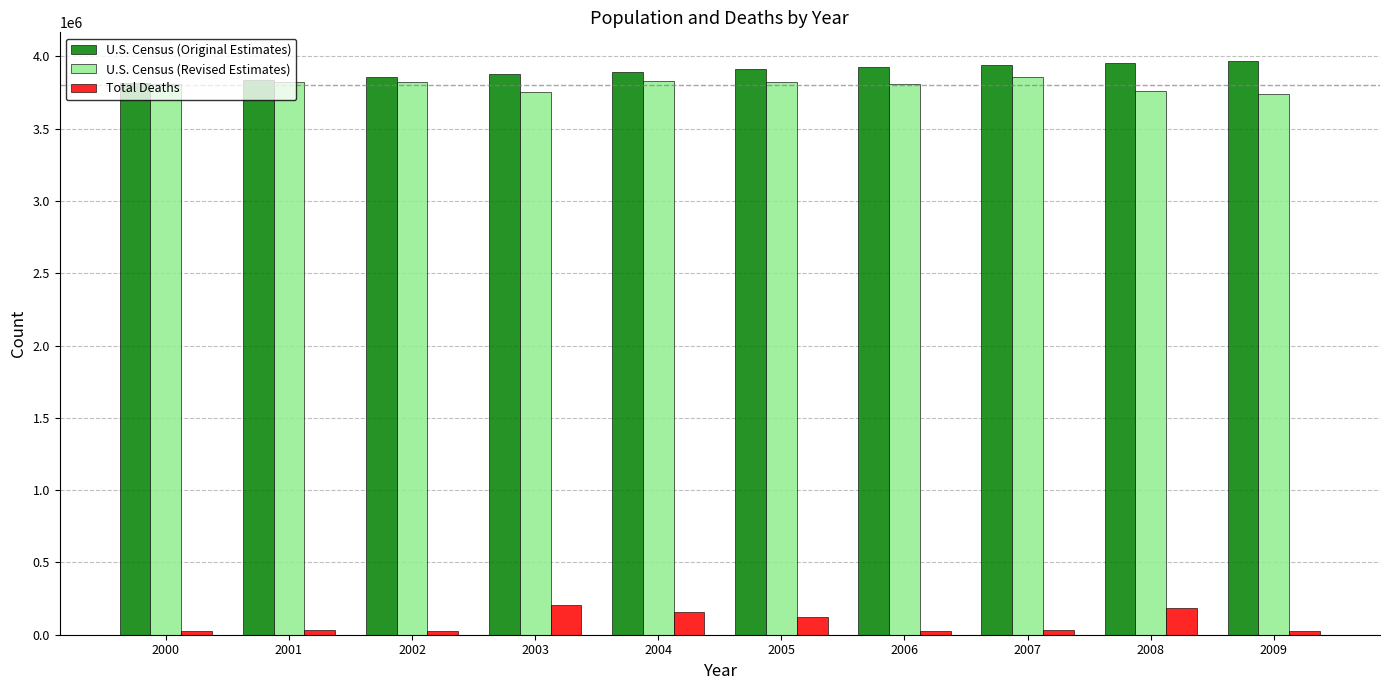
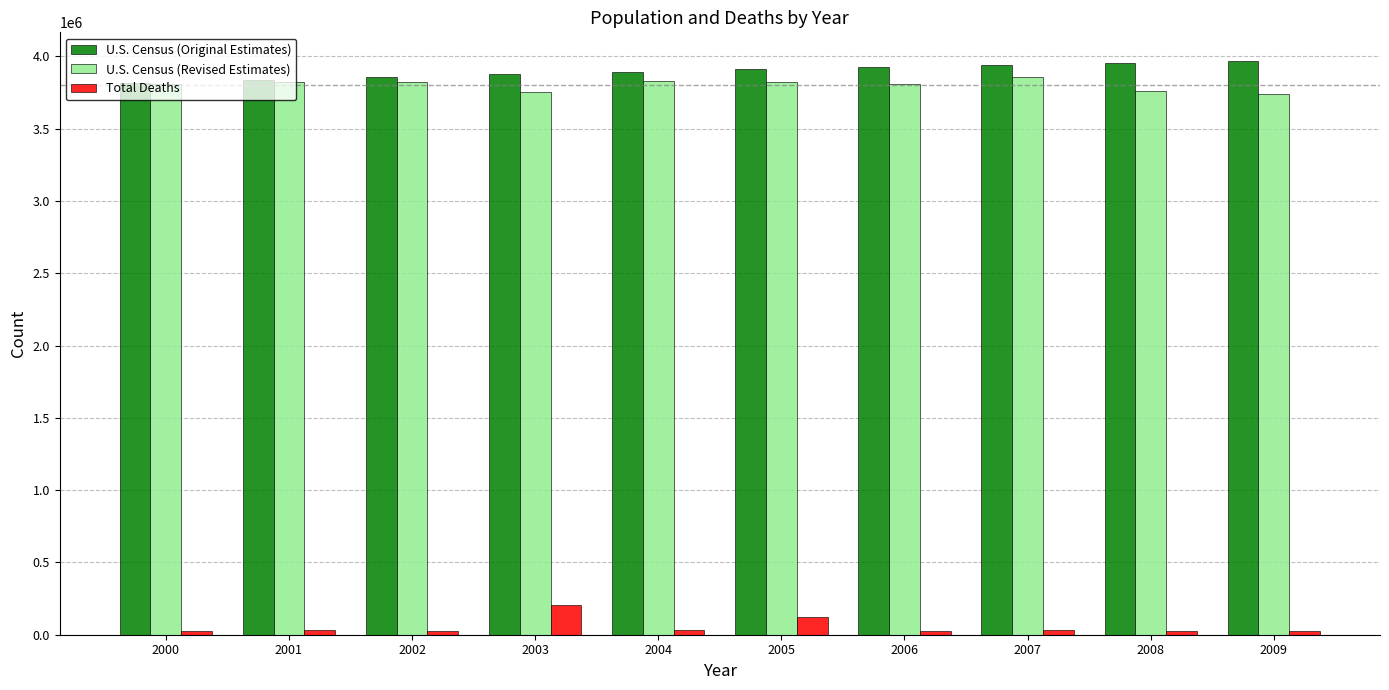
  {
    "U.S. Census (Original Estimates)": {
      "2002": 3860000,
      "2003": 3880000,
      "2004": 3890000,
      "2005": 3910000,
      "2006": 3930000,
      "2007": 3940000,
      "2008": 3950000,
      "2009": 3970000
    },
    "U.S. Census (Revised Estimates)": {
      "2002": 3820000,
      "2003": 3760000,
      "2004": 3830000,
      "2005": 3820000,
      "2006": 3810000,
      "2007": 3860000,
      "2008": 3760000,
      "2009": 3740000
    },
    "Total Deaths": {
      "2000": 30000,
      "2001": 30000,
      "2002": 30000,
      "2003": 210000,
-     "2004": 160000,
+     "2004": 30000,
      "2005": 120000,
      "2006": 30000,
      "2007": 30000,
-     "2008": 190000,
+     "2008": 30000,
      "2009": 30000
    }
  }
